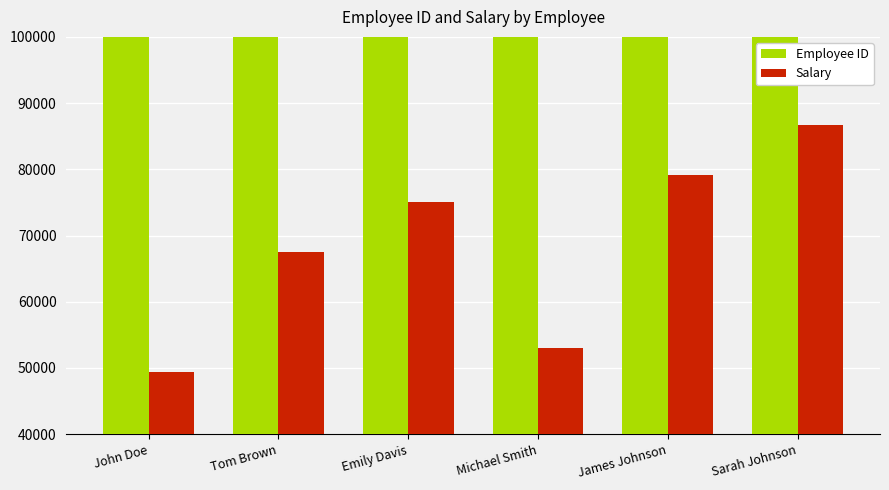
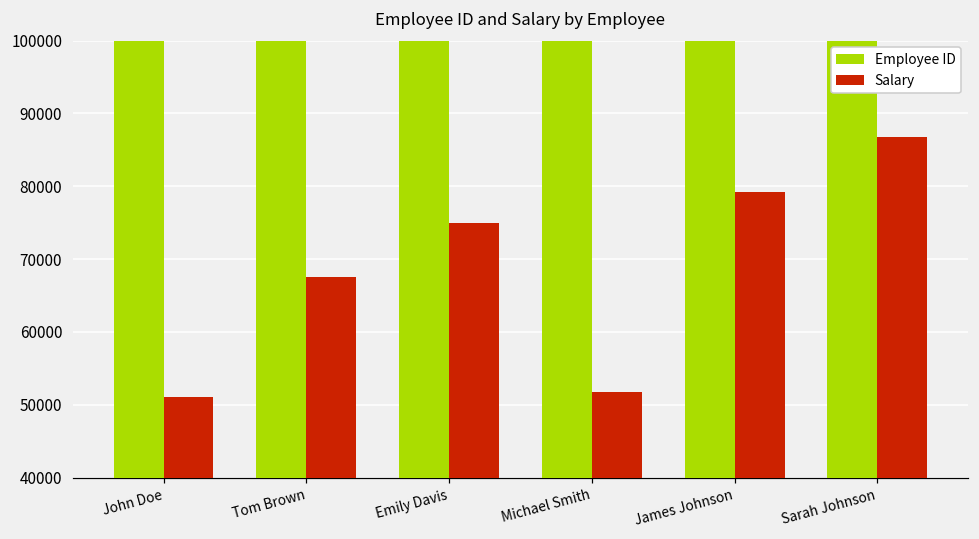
  {
    "Salary": {
-     "John Doe": 49000,
+     "John Doe": 51000,
      "Tom Brown": 68000,
      "Emily Davis": 75000,
-     "Michael Smith": 53000,
+     "Michael Smith": 52000,
      "James Johnson": 79000,
      "Sarah Johnson": 87000
    }
  }
